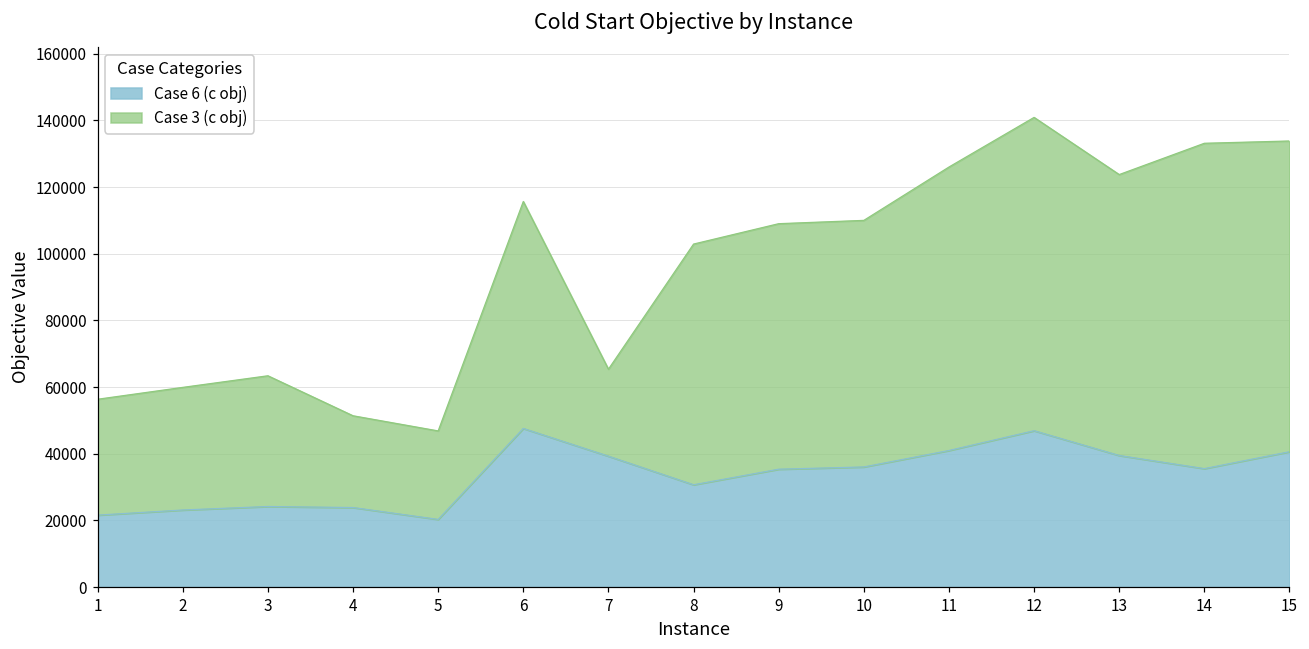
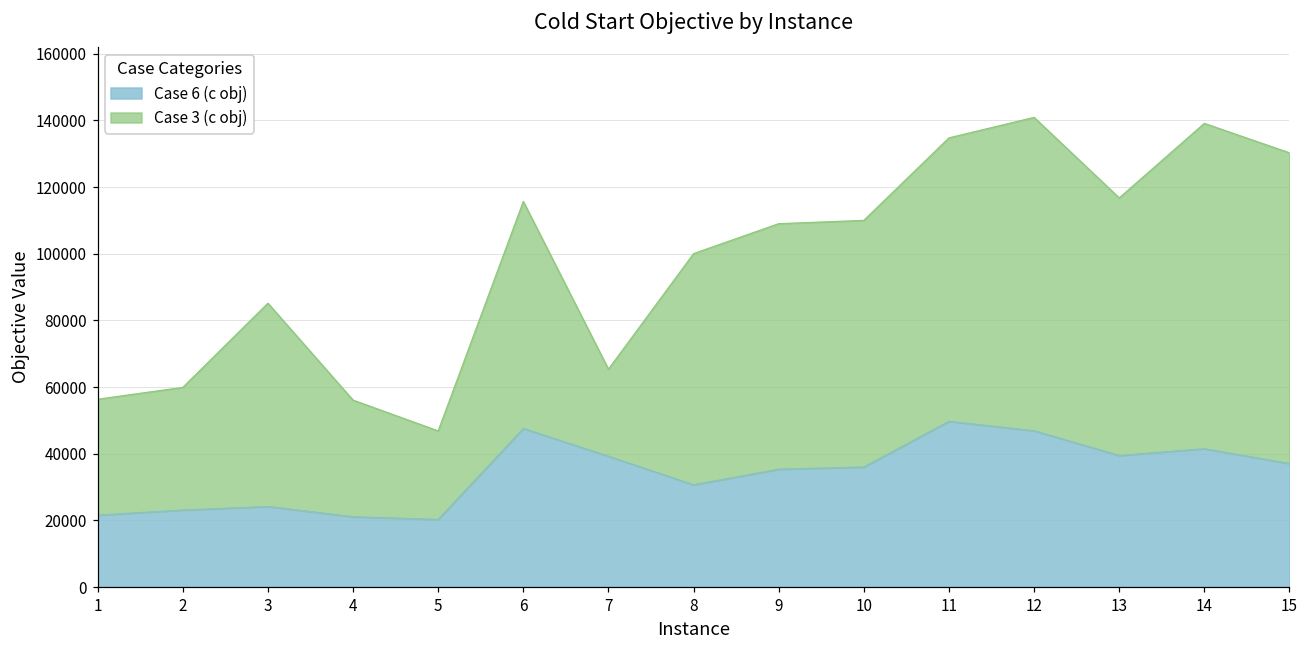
  {
    "Case 6 (c obj)": {
      "1": 22000,
      "2": 23000,
      "3": 24000,
-     "4": 24000,
+     "4": 21000,
      "5": 20000,
      "6": 48000,
      "7": 39000,
      "8": 31000,
      "9": 35000,
      "10": 36000,
-     "11": 41000,
+     "11": 50000,
      "12": 47000,
      "13": 39000,
-     "14": 36000,
-     "15": 41000
+     "14": 42000,
+     "15": 37000
    },
    "Case 3 (c obj)": {
      "1": 35000,
      "2": 37000,
-     "3": 39000,
-     "4": 28000,
+     "3": 61000,
+     "4": 35000,
      "5": 27000,
      "6": 68000,
      "7": 26000,
-     "8": 72000,
+     "8": 69000,
      "9": 74000,
      "10": 74000,
      "11": 85000,
      "12": 94000,
-     "13": 84000,
+     "13": 77000,
      "14": 98000,
      "15": 93000
    }
  }
